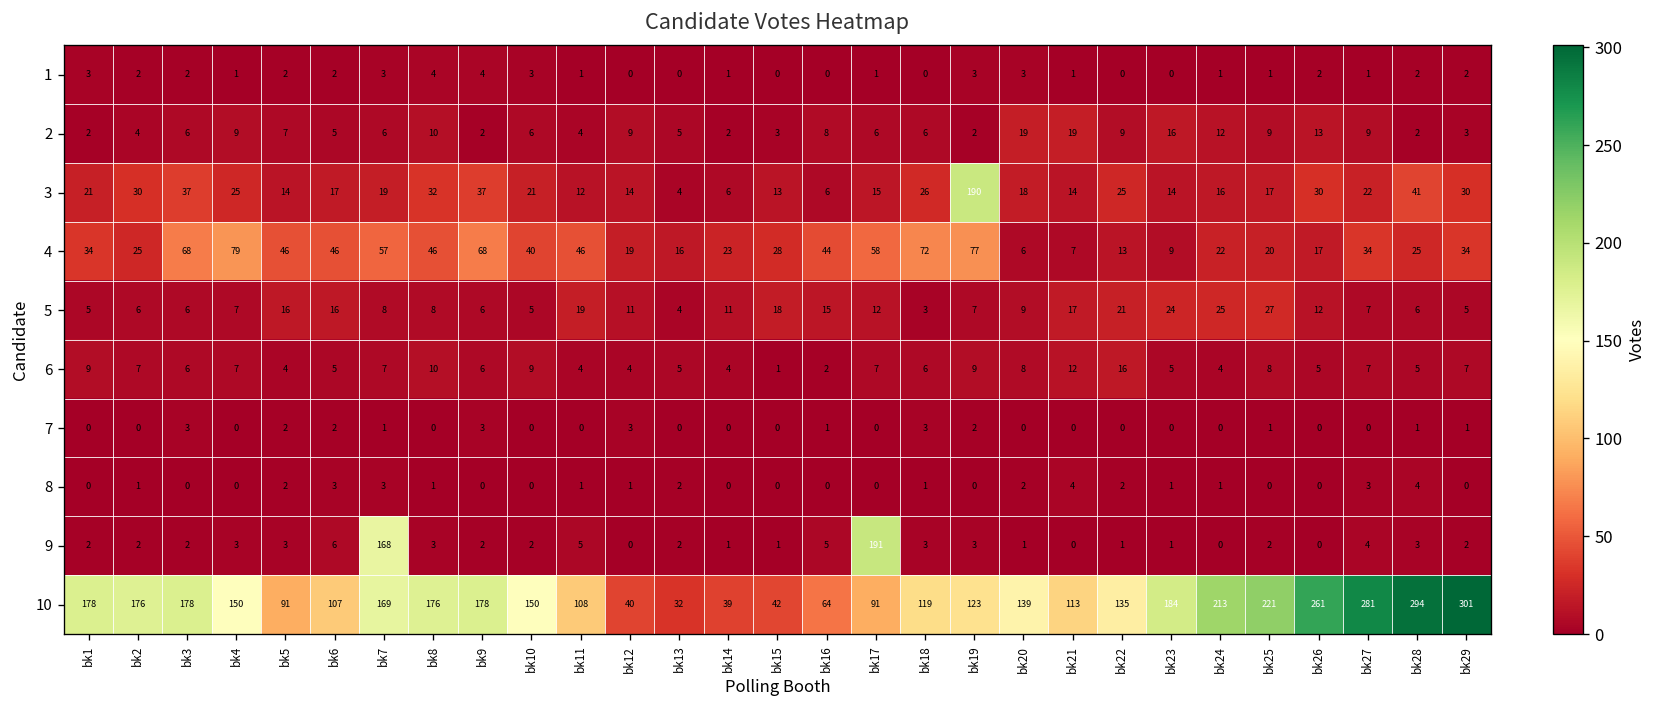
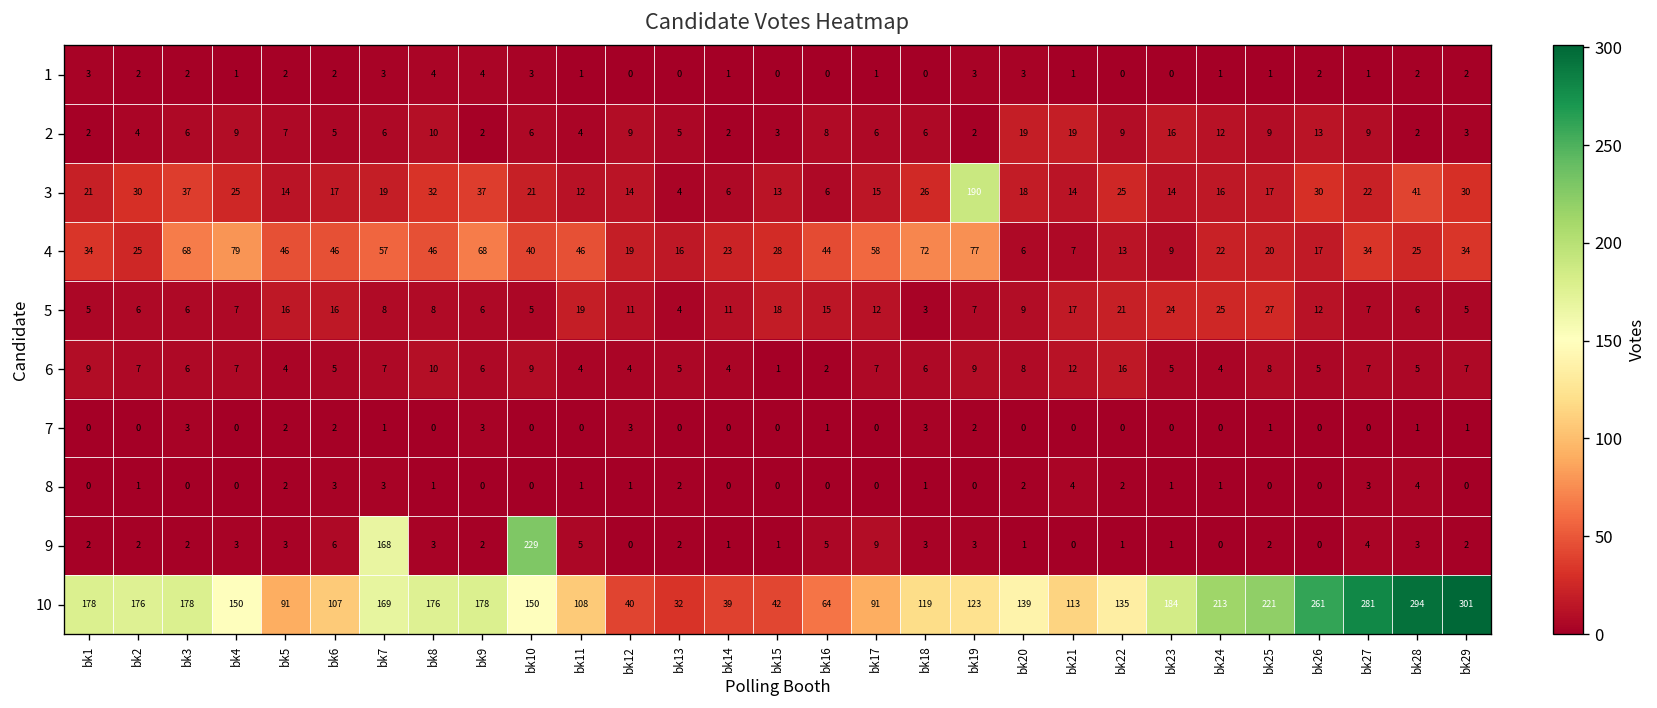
  {
    "9": {
      "bk1": 2,
      "bk2": 2,
      "bk3": 2,
      "bk4": 3,
      "bk5": 3,
      "bk6": 6,
      "bk7": 168,
      "bk8": 3,
      "bk9": 2,
-     "bk10": 2,
+     "bk10": 229,
      "bk11": 5,
      "bk12": 0,
      "bk13": 2,
      "bk14": 1,
      "bk15": 1,
      "bk16": 5,
-     "bk17": 191,
+     "bk17": 9,
      "bk18": 3,
      "bk19": 3,
      "bk20": 1,
      "bk21": 0,
      "bk22": 1,
      "bk23": 1,
      "bk24": 0,
      "bk25": 2,
      "bk26": 0,
      "bk27": 4,
      "bk28": 3,
      "bk29": 2
    }
  }
